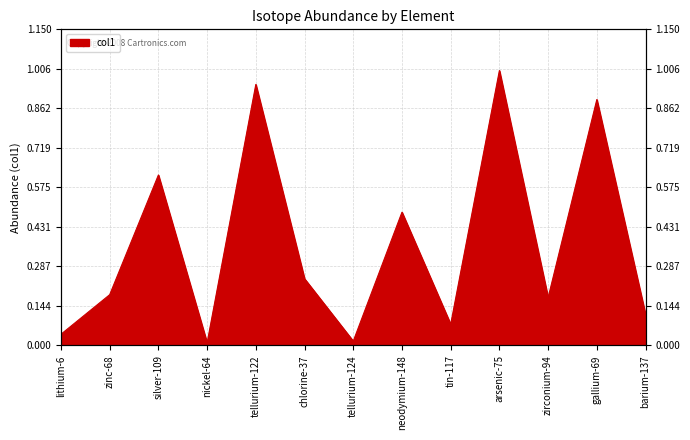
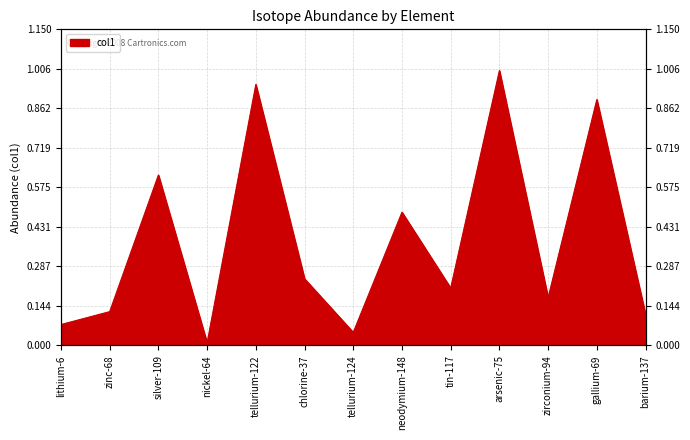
  {
-   "lithium-6": 0.04,
-   "zinc-68": 0.18,
+   "lithium-6": 0.08,
+   "zinc-68": 0.12,
    "silver-109": 0.62,
    "nickel-64": 0.01,
    "tellurium-122": 0.95,
    "chlorine-37": 0.24,
-   "tellurium-124": 0.02,
+   "tellurium-124": 0.05,
    "neodymium-148": 0.48,
-   "tin-117": 0.08,
+   "tin-117": 0.21,
    "arsenic-75": 1.00,
    "zirconium-94": 0.17,
    "gallium-69": 0.89,
    "barium-137": 0.11
  }
